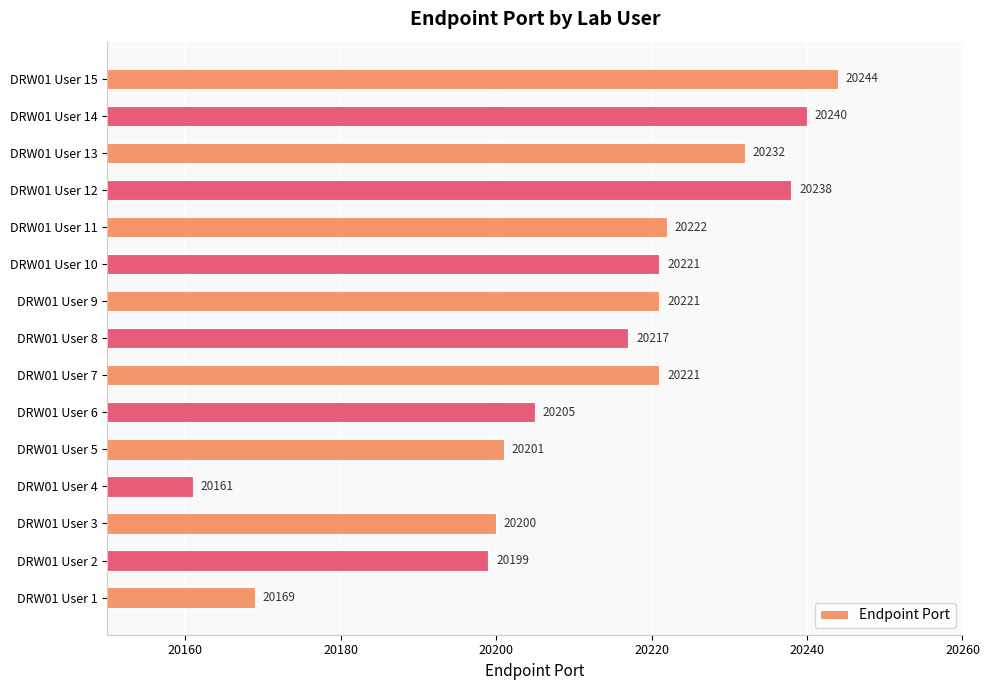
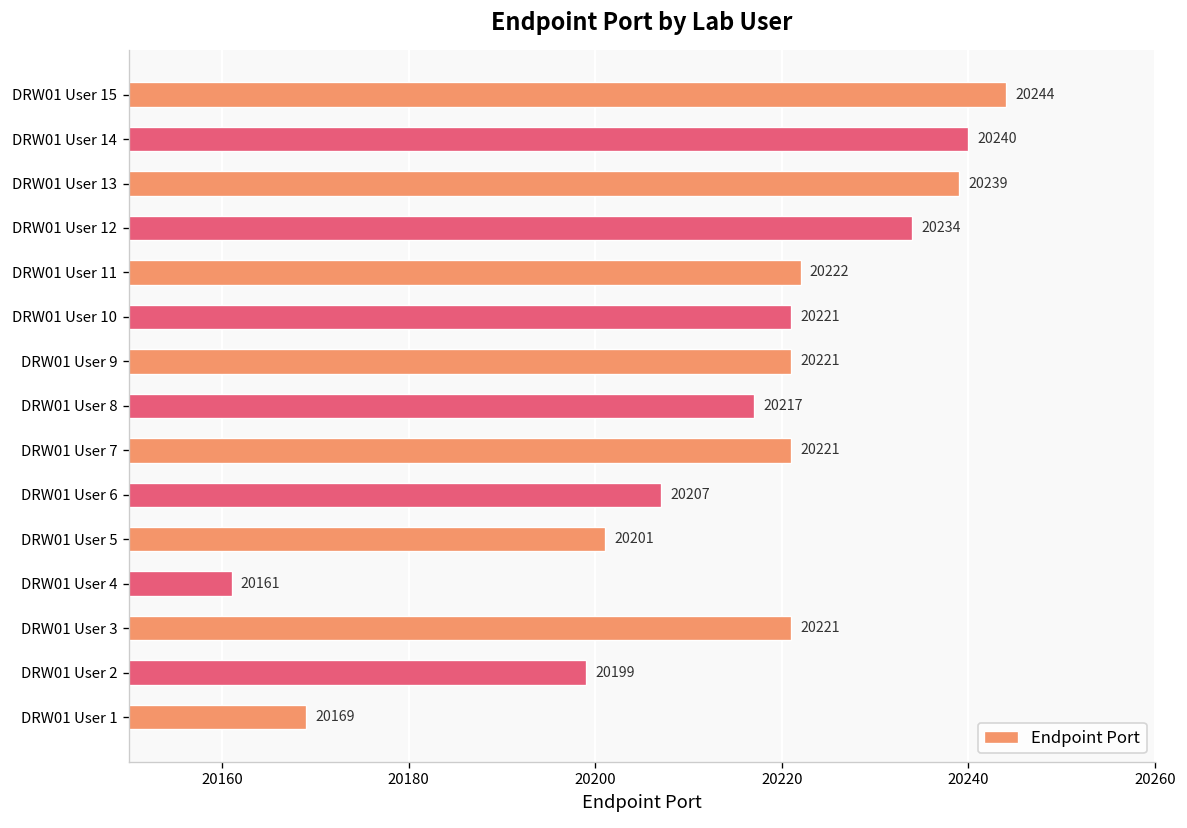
  {
    "DRW01 User 15": 20244,
    "DRW01 User 14": 20240,
-   "DRW01 User 13": 20232,
-   "DRW01 User 12": 20238,
+   "DRW01 User 13": 20239,
+   "DRW01 User 12": 20234,
    "DRW01 User 11": 20222,
    "DRW01 User 10": 20221,
    "DRW01 User 9": 20221,
    "DRW01 User 8": 20217,
    "DRW01 User 7": 20221,
-   "DRW01 User 6": 20205,
+   "DRW01 User 6": 20207,
    "DRW01 User 5": 20201,
    "DRW01 User 4": 20161,
-   "DRW01 User 3": 20200,
+   "DRW01 User 3": 20221,
    "DRW01 User 2": 20199,
    "DRW01 User 1": 20169
  }
